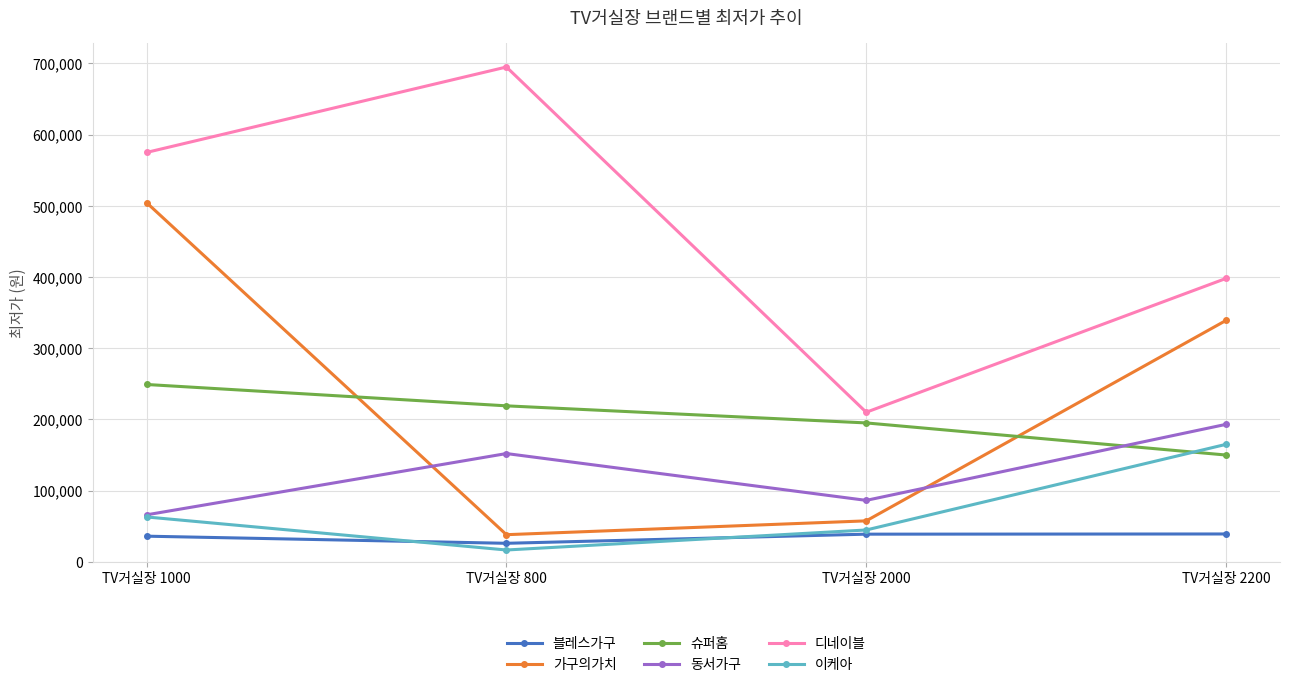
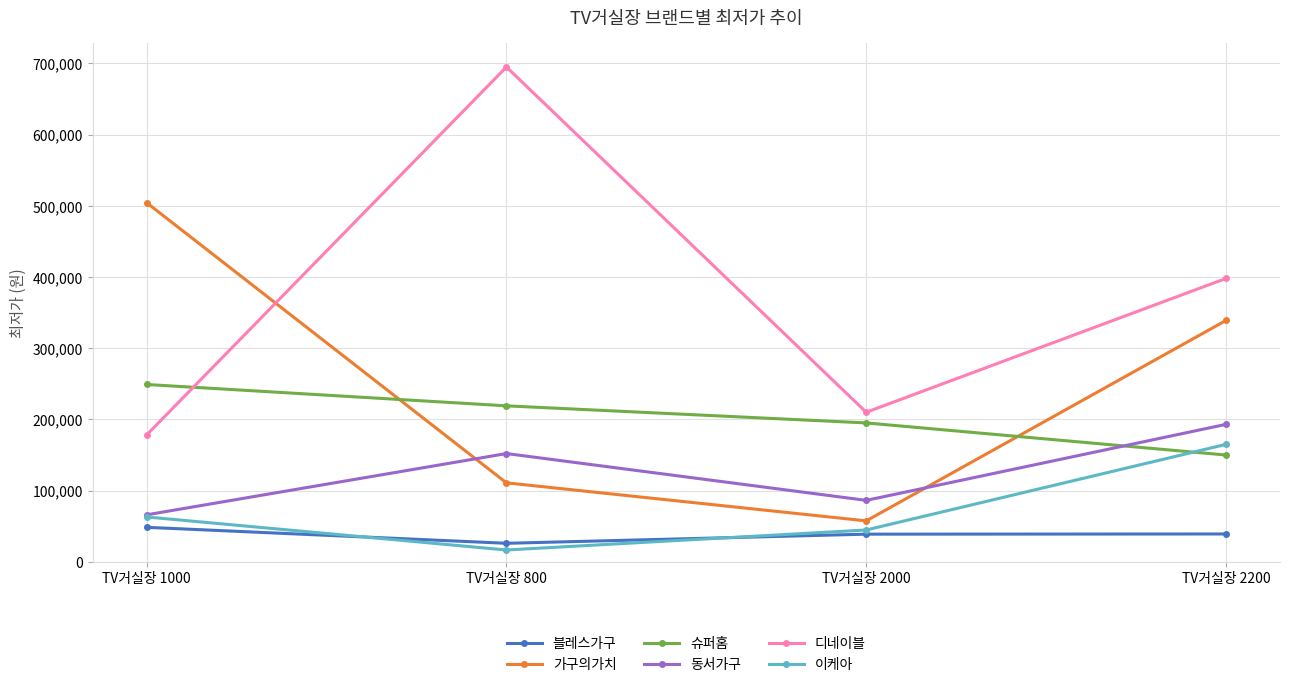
  {
    "블레스가구": {
-     "TV거실장 1000": "40,000",
+     "TV거실장 1000": "50,000",
      "TV거실장 800": "30,000",
      "TV거실장 2000": "40,000",
      "TV거실장 2200": "40,000"
    },
    "가구의가치": {
      "TV거실장 1000": "500,000",
-     "TV거실장 800": "40,000",
+     "TV거실장 800": "110,000",
      "TV거실장 2000": "60,000",
      "TV거실장 2200": "340,000"
    },
    "슈퍼홈": {
      "TV거실장 1000": "250,000",
      "TV거실장 800": "220,000",
      "TV거실장 2000": "200,000",
      "TV거실장 2200": "150,000"
    },
    "동서가구": {
      "TV거실장 800": "150,000",
      "TV거실장 2000": "90,000",
      "TV거실장 2200": "190,000"
    },
    "디네이블": {
-     "TV거실장 1000": "580,000",
+     "TV거실장 1000": "180,000",
      "TV거실장 800": "700,000",
      "TV거실장 2000": "210,000",
      "TV거실장 2200": "400,000"
    },
    "이케아": {
      "TV거실장 800": "20,000",
      "TV거실장 2000": "40,000",
      "TV거실장 2200": "160,000"
    }
  }
